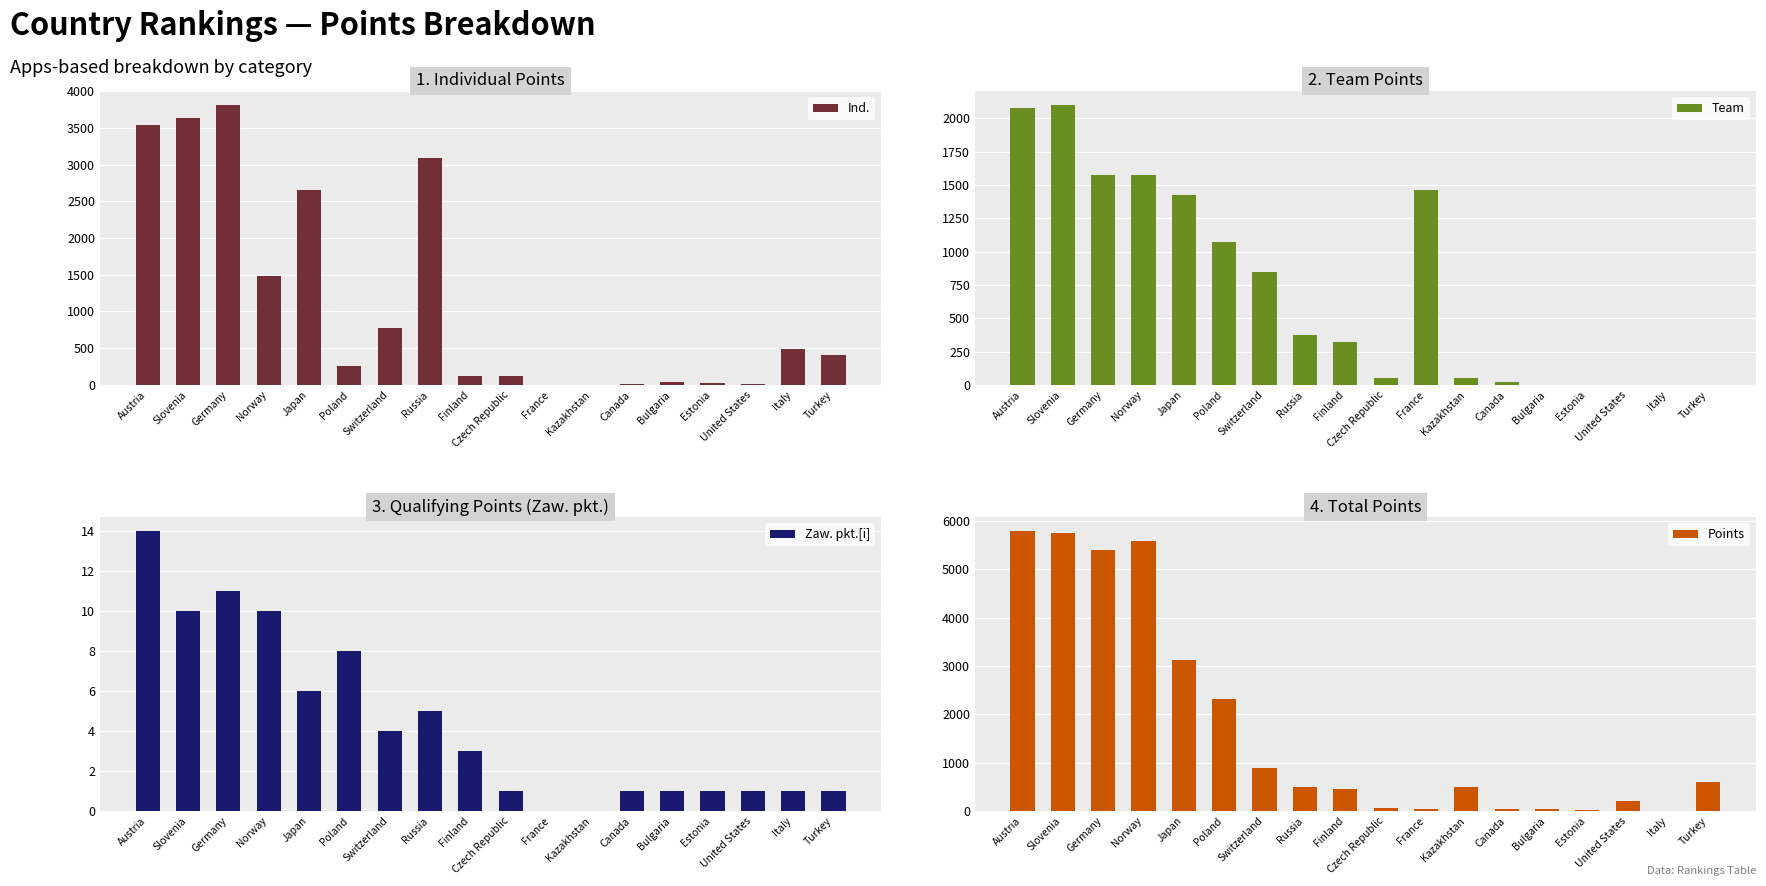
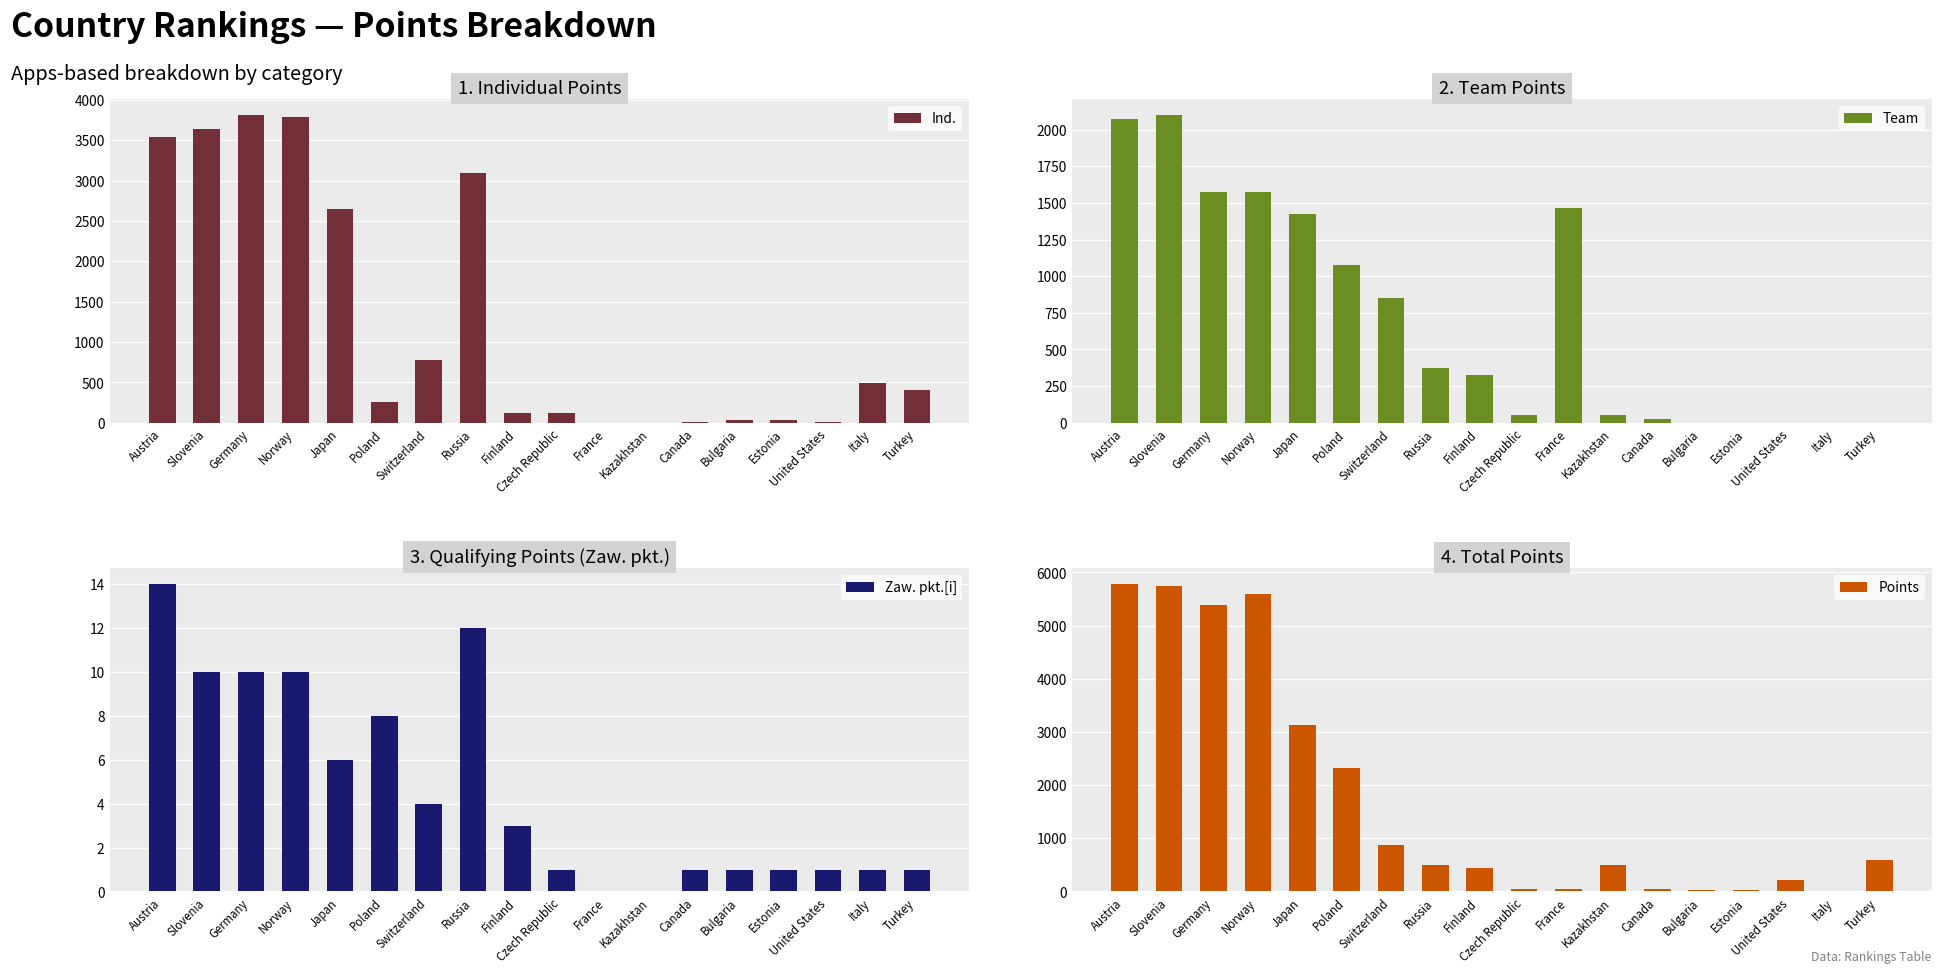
  {
    "1. Individual Points": {
      "Austria": 3500,
      "Slovenia": 3600,
      "Germany": 3800,
-     "Norway": 1500,
+     "Norway": 3800,
      "Japan": 2700,
      "Poland": 300,
      "Switzerland": 800,
      "Russia": 3100,
      "Finland": 100,
      "Czech Republic": 100,
      "France": 0,
      "Kazakhstan": 0,
      "Bulgaria": 0,
      "Italy": 500,
      "Turkey": 400
    },
    "2. Team Points": {
      "Austria": 2080,
      "Slovenia": 2100,
      "Germany": 1580,
      "Norway": 1580,
      "Japan": 1430,
      "Poland": 1080,
      "Switzerland": 850,
      "Russia": 380,
      "Finland": 330,
      "Czech Republic": 50,
      "France": 1470,
      "Kazakhstan": 50,
      "Canada": 30,
      "Bulgaria": 0,
      "Estonia": 0,
      "United States": 0,
      "Italy": 0,
      "Turkey": 0
    },
    "3. Qualifying Points (Zaw. pkt.)": {
      "Austria": 14,
      "Slovenia": 10,
-     "Germany": 11,
+     "Germany": 10,
      "Norway": 10,
      "Japan": 6,
      "Poland": 8,
      "Switzerland": 4,
-     "Russia": 5,
+     "Russia": 12,
      "Finland": 3,
      "Czech Republic": 1,
      "France": 0,
      "Kazakhstan": 0,
      "Canada": 1,
      "Bulgaria": 1,
      "Estonia": 1,
      "United States": 1,
      "Italy": 1,
      "Turkey": 1
    },
    "4. Total Points": {
      "Austria": 5800,
      "Slovenia": 5700,
      "Germany": 5400,
      "Norway": 5600,
      "Japan": 3100,
      "Poland": 2300,
      "Switzerland": 900,
      "Russia": 500,
      "Finland": 400,
      "Czech Republic": 100,
      "Kazakhstan": 500,
      "United States": 200,
      "Turkey": 600
    }
  }
